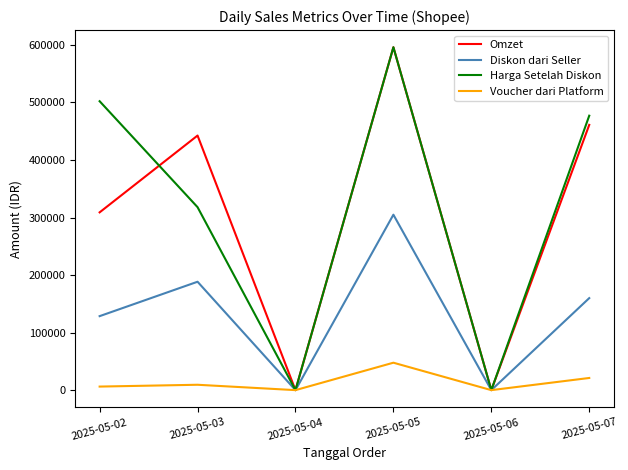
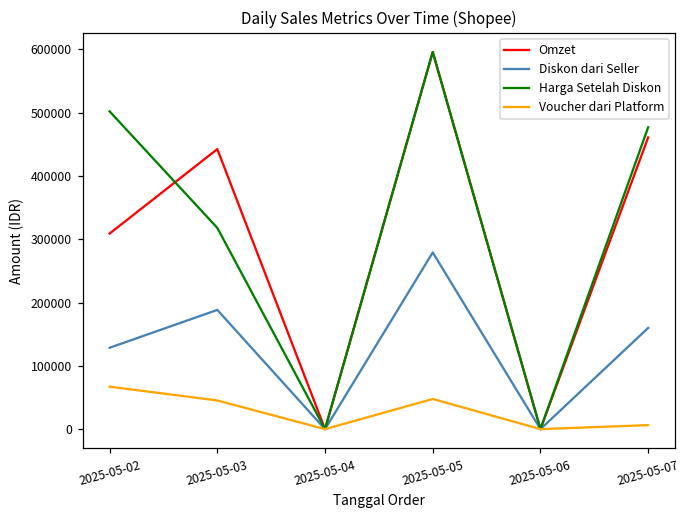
  {
    "Omzet": {
      "2025-05-02": 310000,
      "2025-05-03": 440000,
      "2025-05-07": 460000
    },
    "Diskon dari Seller": {
      "2025-05-02": 130000,
      "2025-05-03": 190000,
-     "2025-05-05": 300000,
+     "2025-05-05": 280000,
      "2025-05-07": 160000
    },
    "Harga Setelah Diskon": {
      "2025-05-02": 500000,
      "2025-05-03": 320000,
      "2025-05-07": 480000
    },
    "Voucher dari Platform": {
-     "2025-05-02": 10000,
-     "2025-05-03": 10000,
+     "2025-05-02": 70000,
+     "2025-05-03": 50000,
      "2025-05-05": 50000,
-     "2025-05-07": 20000
+     "2025-05-07": 10000
    }
  }
